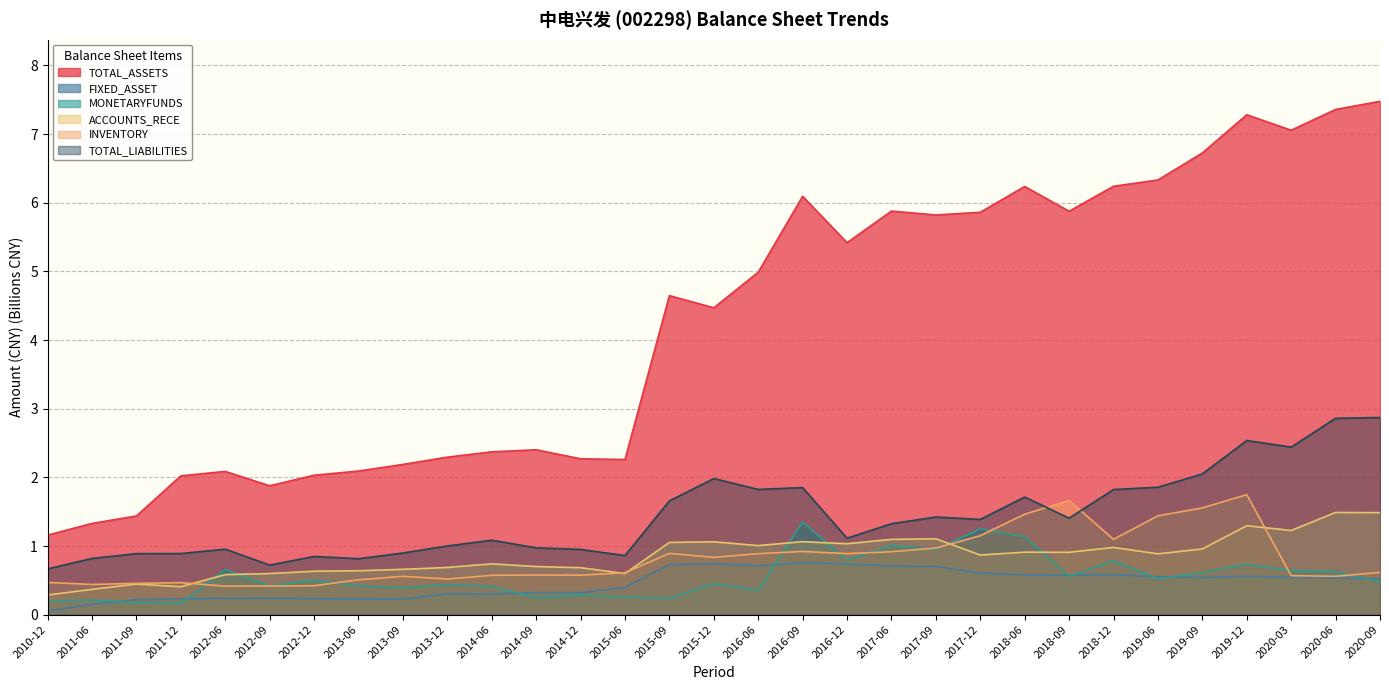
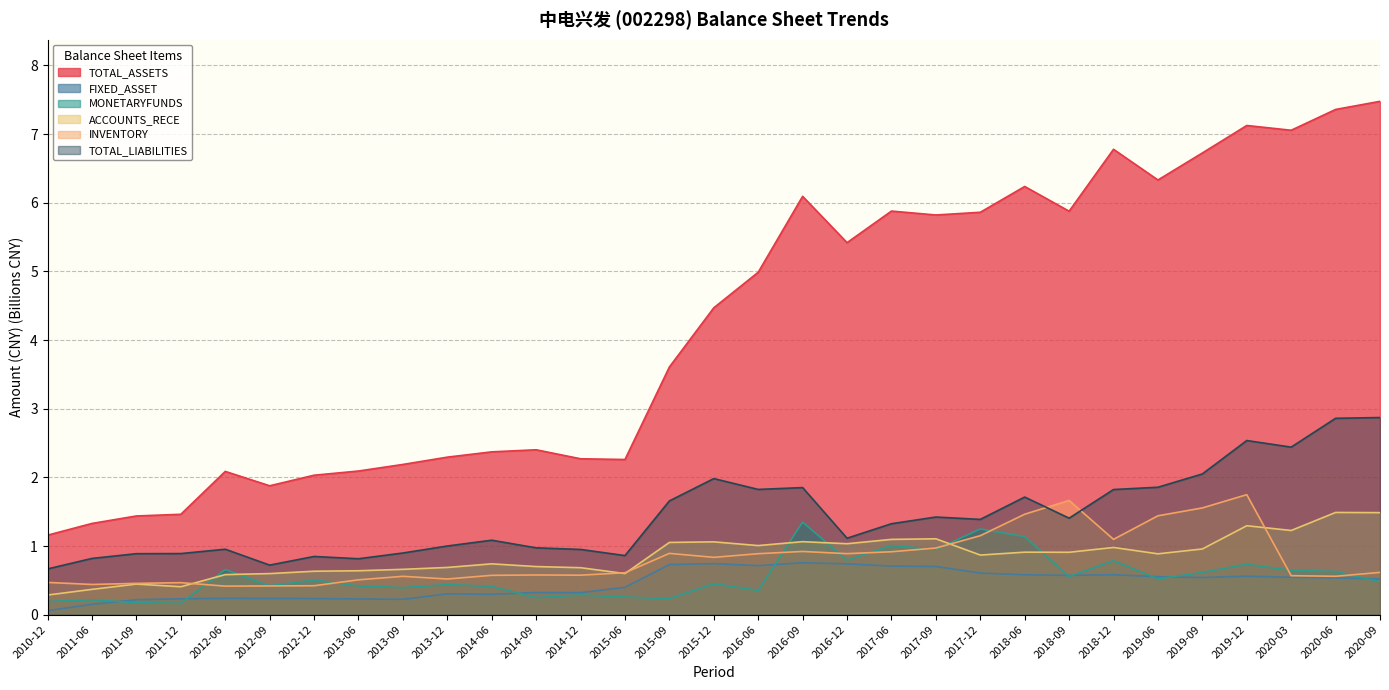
  {
    "TOTAL_ASSETS": {
      "2010-12": 1.2,
      "2011-06": 1.3,
      "2011-09": 1.4,
-     "2011-12": 2.0,
+     "2011-12": 1.5,
      "2012-06": 2.1,
      "2012-09": 1.9,
      "2012-12": 2.0,
      "2013-06": 2.1,
      "2013-09": 2.2,
      "2013-12": 2.3,
      "2014-06": 2.4,
      "2014-09": 2.4,
      "2014-12": 2.3,
      "2015-06": 2.3,
-     "2015-09": 4.6,
+     "2015-09": 3.6,
      "2015-12": 4.5,
      "2016-06": 5.0,
      "2016-09": 6.1,
      "2016-12": 5.4,
      "2017-06": 5.9,
      "2017-09": 5.8,
      "2017-12": 5.9,
      "2018-06": 6.2,
      "2018-09": 5.9,
-     "2018-12": 6.2,
+     "2018-12": 6.8,
      "2019-06": 6.3,
      "2019-09": 6.7,
-     "2019-12": 7.3,
+     "2019-12": 7.1,
      "2020-03": 7.1,
      "2020-06": 7.4,
      "2020-09": 7.5
    }
  }
